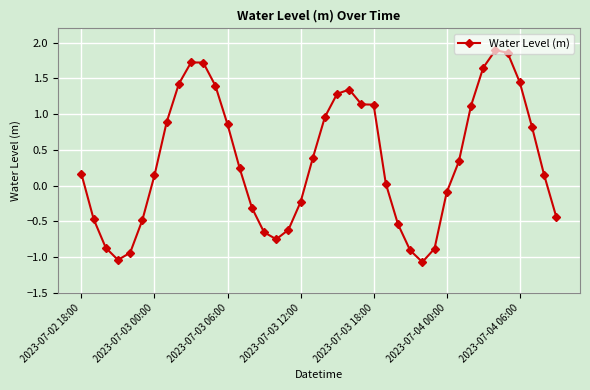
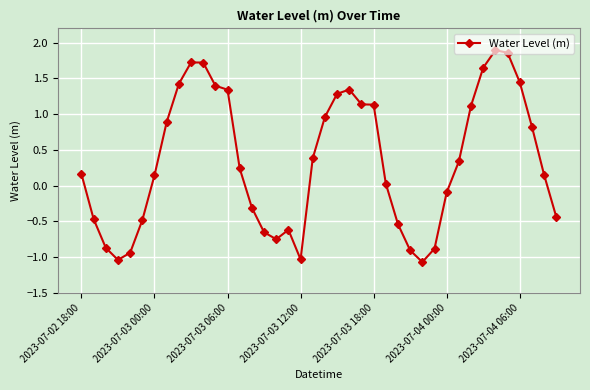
  {
    "2023-07-02 18:00": 0.2,
    "2023-07-03 00:00": 0.1,
-   "2023-07-03 06:00": 0.9,
-   "2023-07-03 12:00": -0.2,
+   "2023-07-03 06:00": 1.3,
+   "2023-07-03 12:00": -1.0,
    "2023-07-03 18:00": 1.1,
    "2023-07-04 00:00": -0.1,
    "2023-07-04 06:00": 1.4
  }
